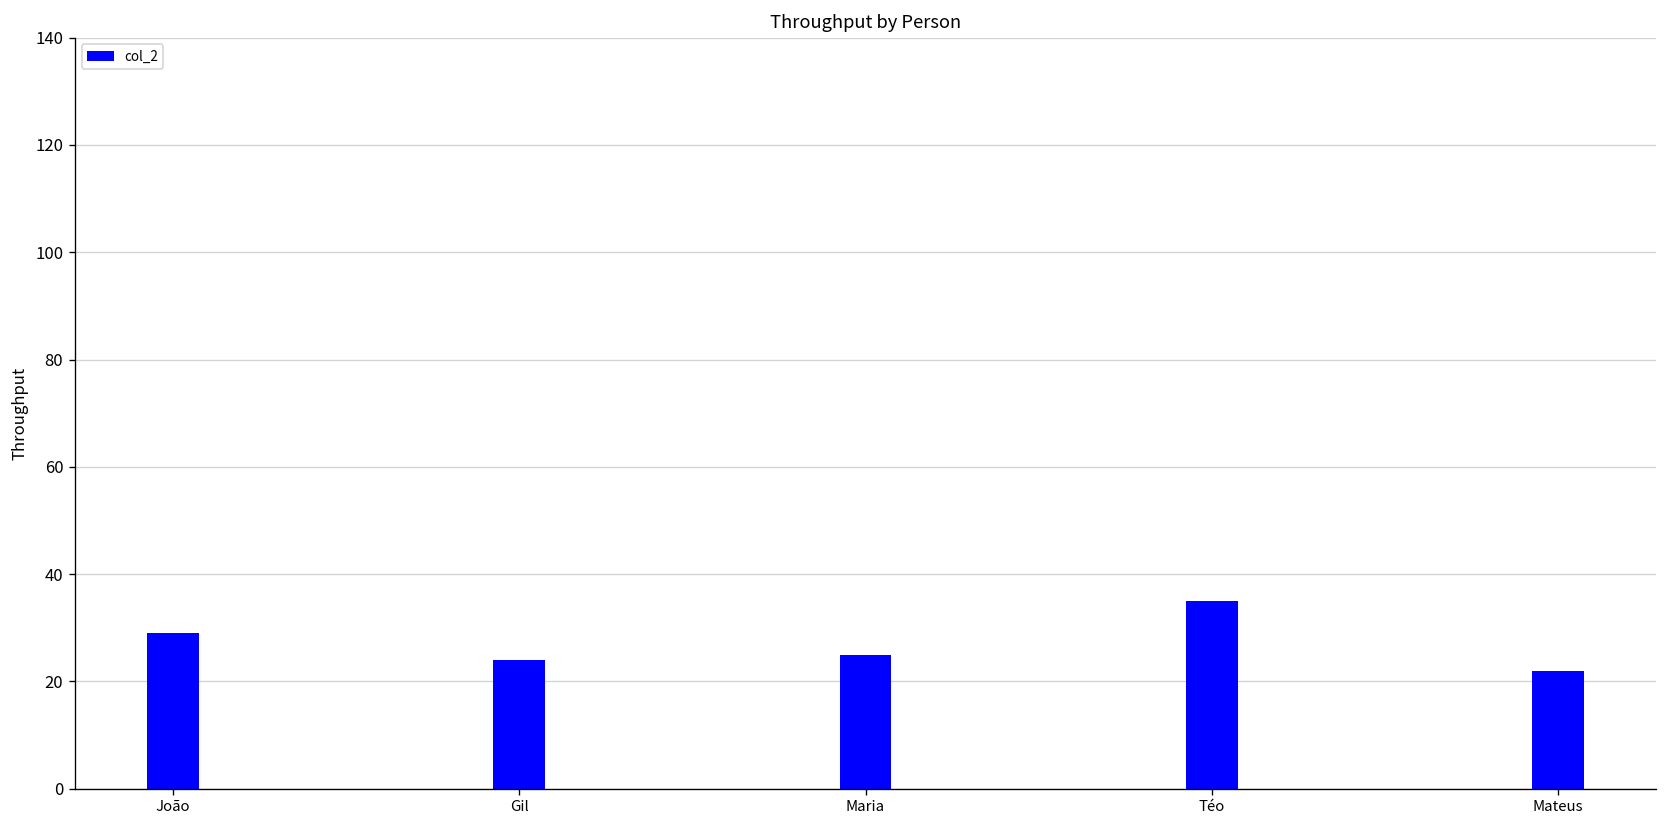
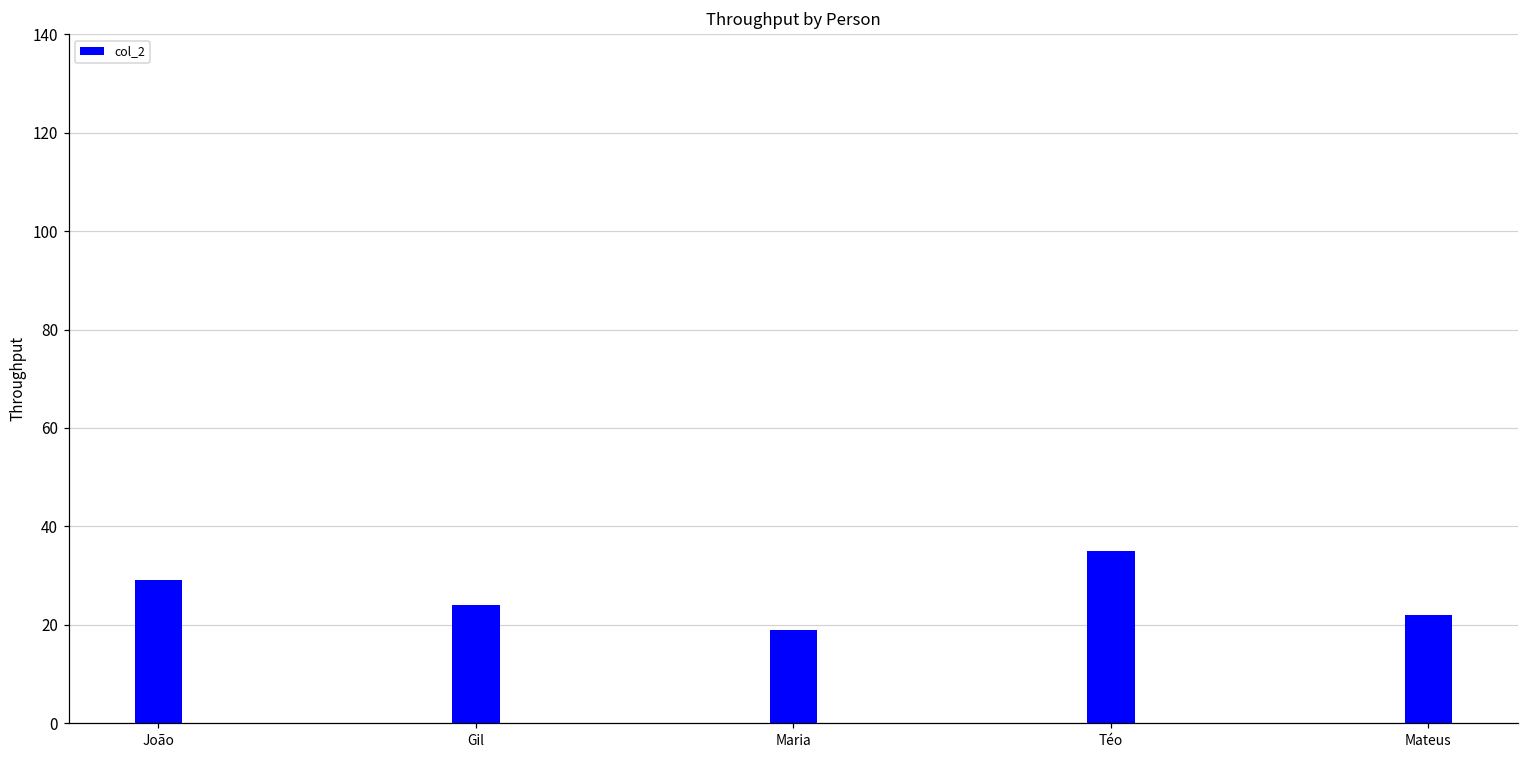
  {
    "João": 29,
    "Gil": 24,
-   "Maria": 25,
+   "Maria": 19,
    "Téo": 35,
    "Mateus": 22
  }
